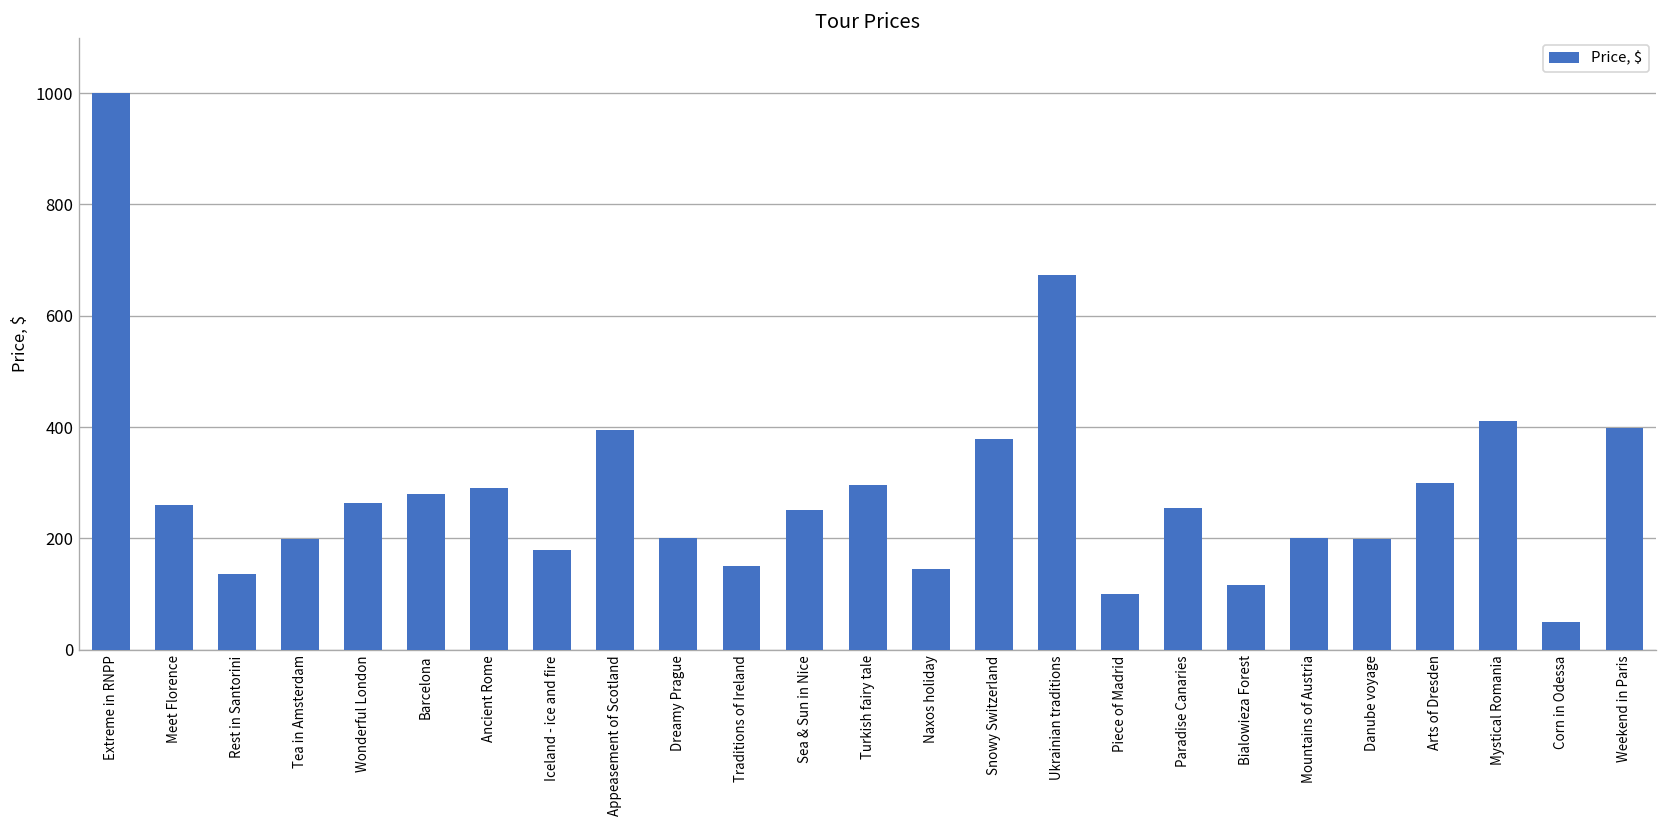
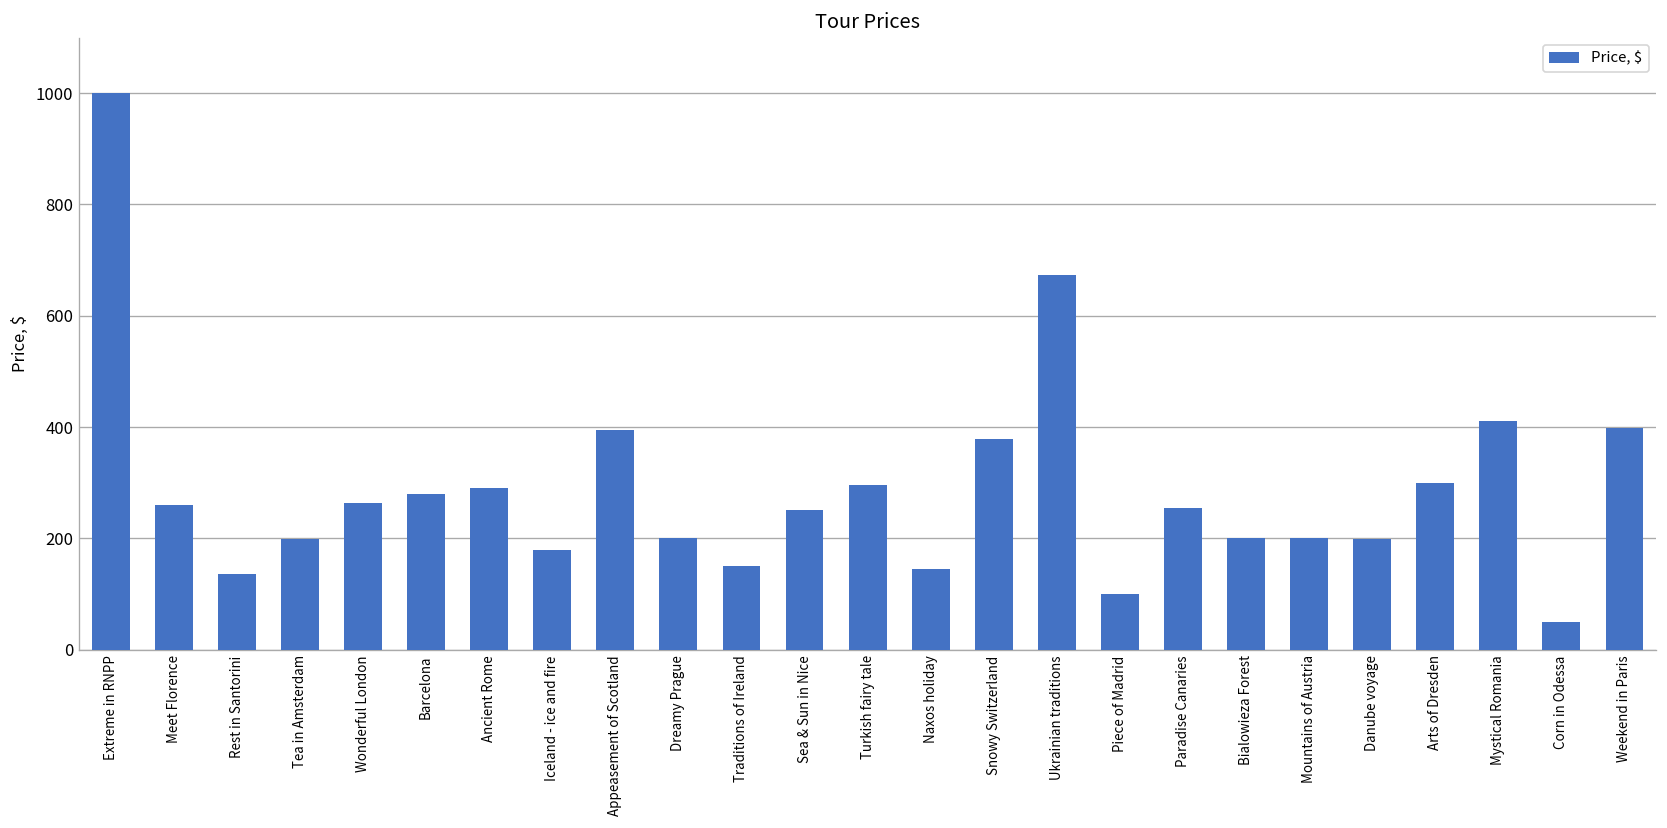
  {
    "Extreme in RNPP": 1000,
    "Meet Florence": 260,
    "Rest in Santorini": 140,
    "Tea in Amsterdam": 200,
    "Wonderful London": 260,
    "Barcelona": 280,
    "Ancient Rome": 290,
    "Iceland - ice and fire": 180,
    "Appeasement of Scotland": 400,
    "Dreamy Prague": 200,
    "Traditions of Ireland": 150,
    "Sea & Sun in Nice": 250,
    "Turkish fairy tale": 300,
    "Naxos holiday": 150,
    "Snowy Switzerland": 380,
    "Ukrainian traditions": 670,
    "Piece of Madrid": 100,
    "Paradise Canaries": 260,
-   "Bialowieza Forest": 120,
+   "Bialowieza Forest": 200,
    "Mountains of Austria": 200,
    "Danube voyage": 200,
    "Arts of Dresden": 300,
    "Mystical Romania": 410,
    "Corn in Odessa": 50,
    "Weekend in Paris": 400
  }
